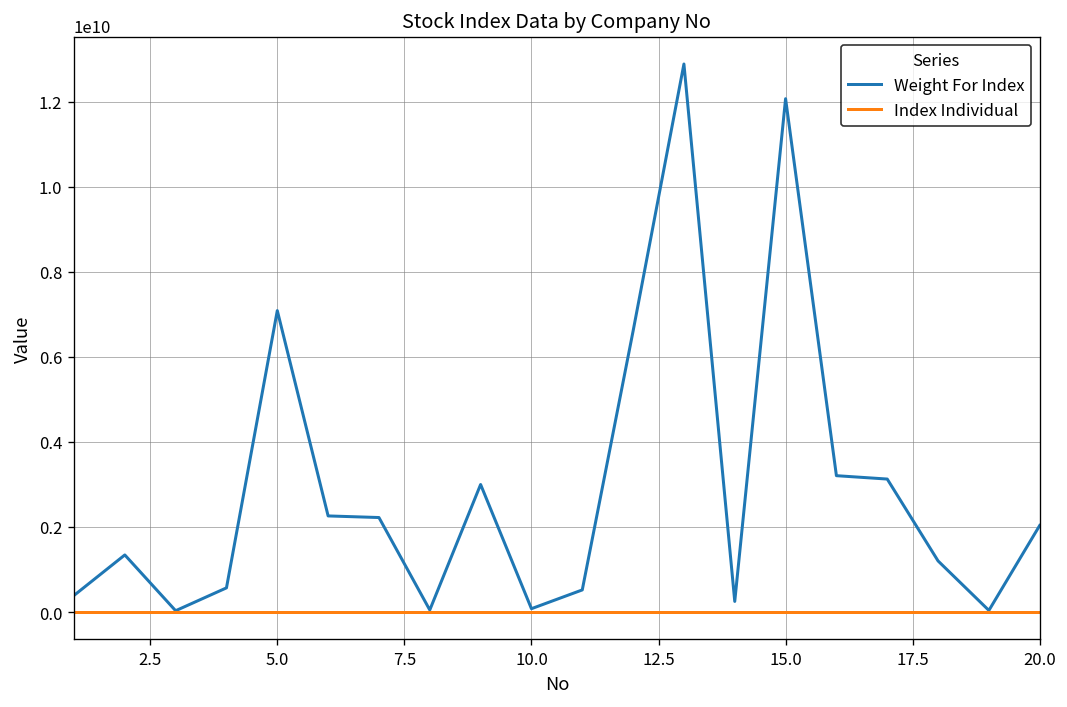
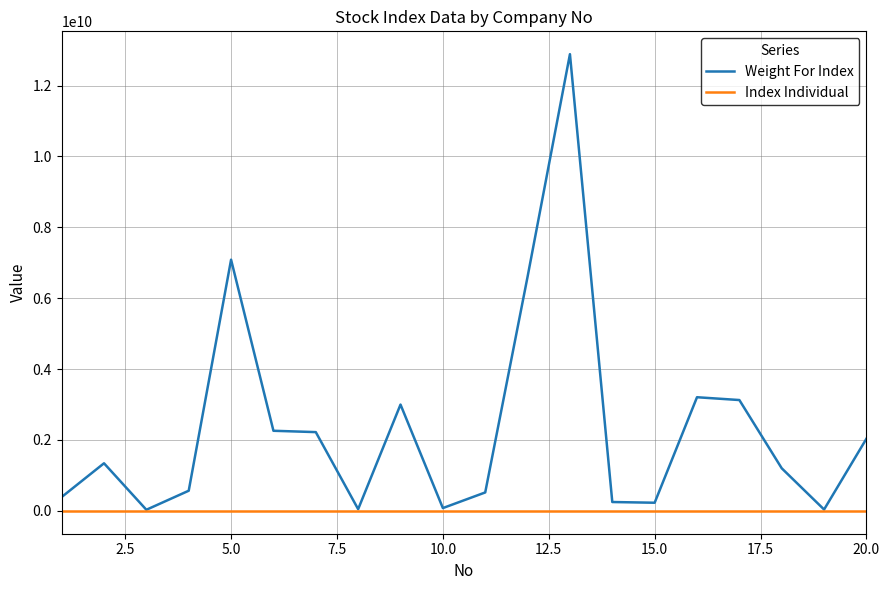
  {
    "Weight For Index": {
      "5.0": 7100000000,
      "10.0": 100000000,
-     "15.0": 12100000000,
+     "15.0": 200000000,
      "20.0": 2000000000
    },
    "Index Individual": {
      "5.0": 0,
      "10.0": 0,
      "15.0": 0,
      "20.0": 0
    }
  }
